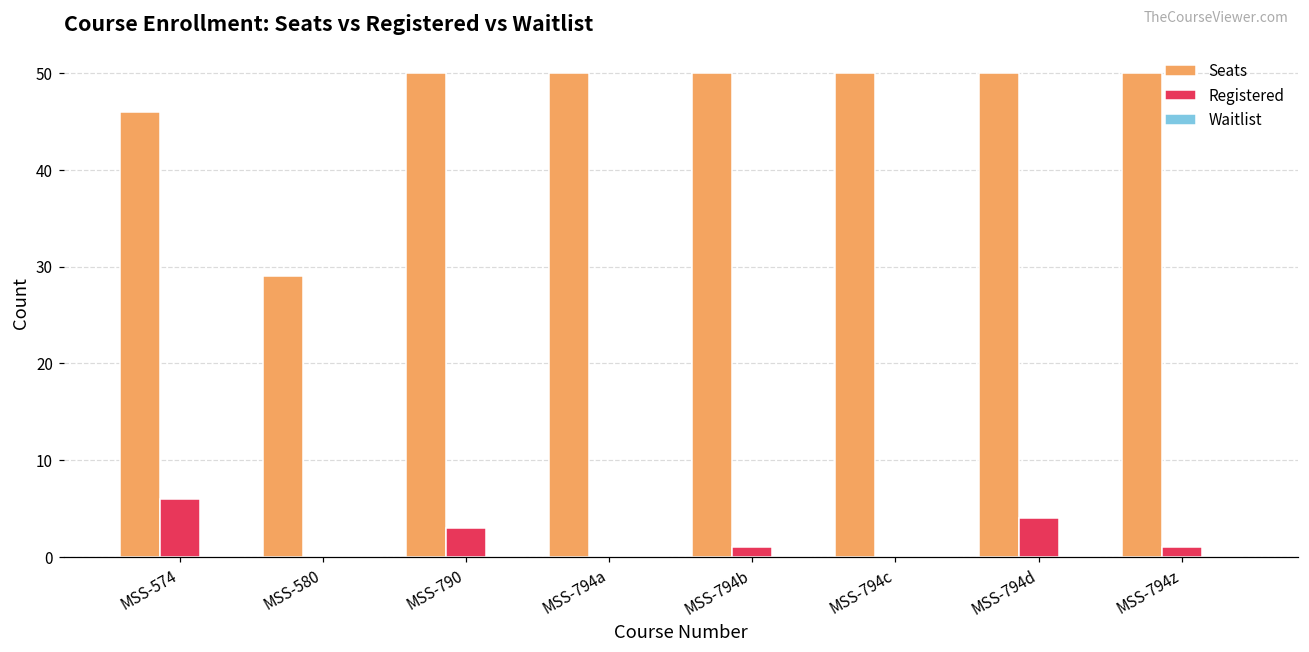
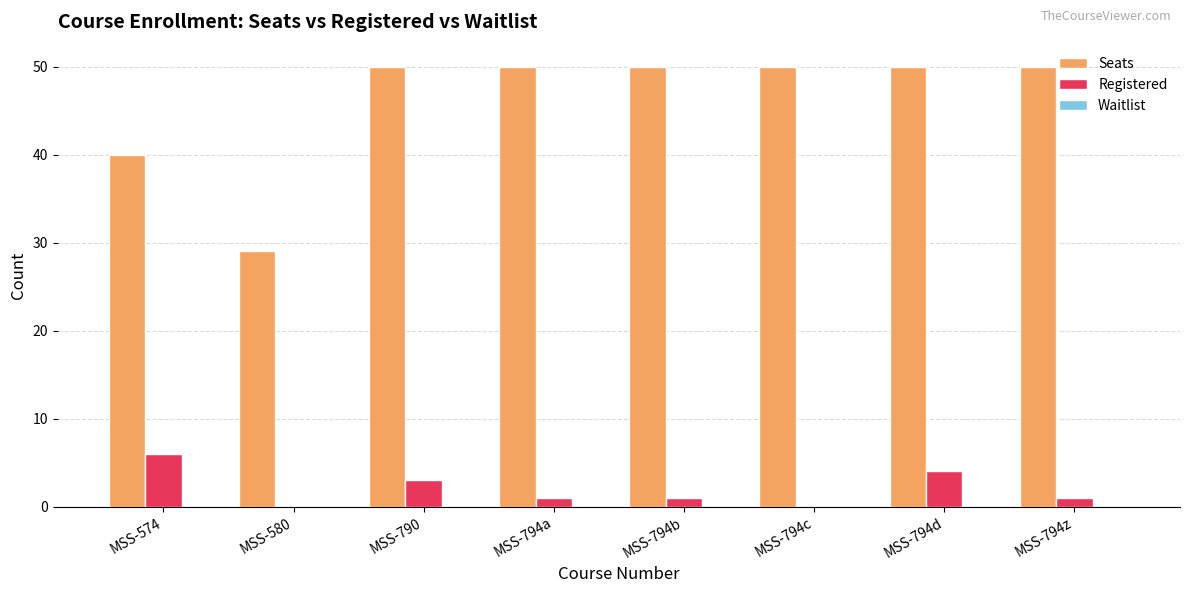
  {
    "Seats": {
-     "MSS-574": 46,
+     "MSS-574": 40,
      "MSS-580": 29,
      "MSS-790": 50,
      "MSS-794a": 50,
      "MSS-794b": 50,
      "MSS-794c": 50,
      "MSS-794d": 50,
      "MSS-794z": 50
    },
    "Registered": {
      "MSS-574": 6,
      "MSS-580": 0,
      "MSS-790": 3,
-     "MSS-794a": 0,
+     "MSS-794a": 1,
      "MSS-794b": 1,
      "MSS-794c": 0,
      "MSS-794d": 4,
      "MSS-794z": 1
    },
    "Waitlist": {
      "MSS-574": 0,
      "MSS-580": 0,
      "MSS-790": 0,
      "MSS-794a": 0,
      "MSS-794b": 0,
      "MSS-794c": 0,
      "MSS-794d": 0,
      "MSS-794z": 0
    }
  }
